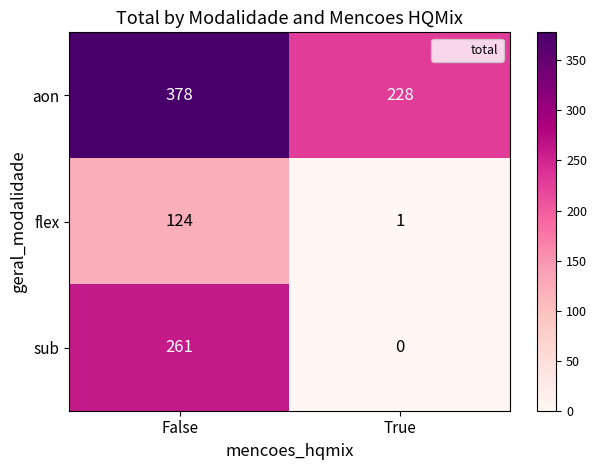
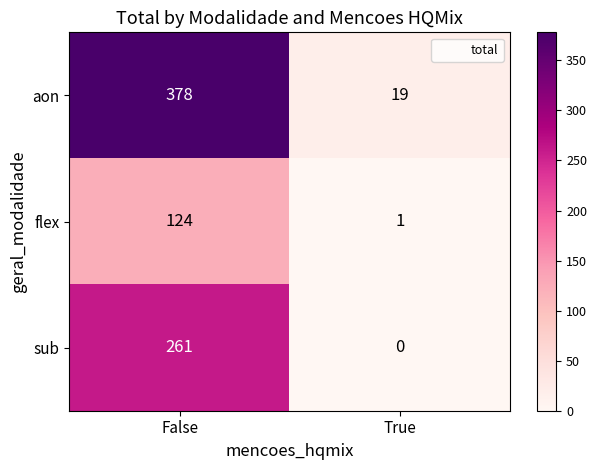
  {
    "aon": {
      "False": 378,
-     "True": 228
+     "True": 19
    },
    "flex": {
      "False": 124,
      "True": 1
    },
    "sub": {
      "False": 261,
      "True": 0
    }
  }
